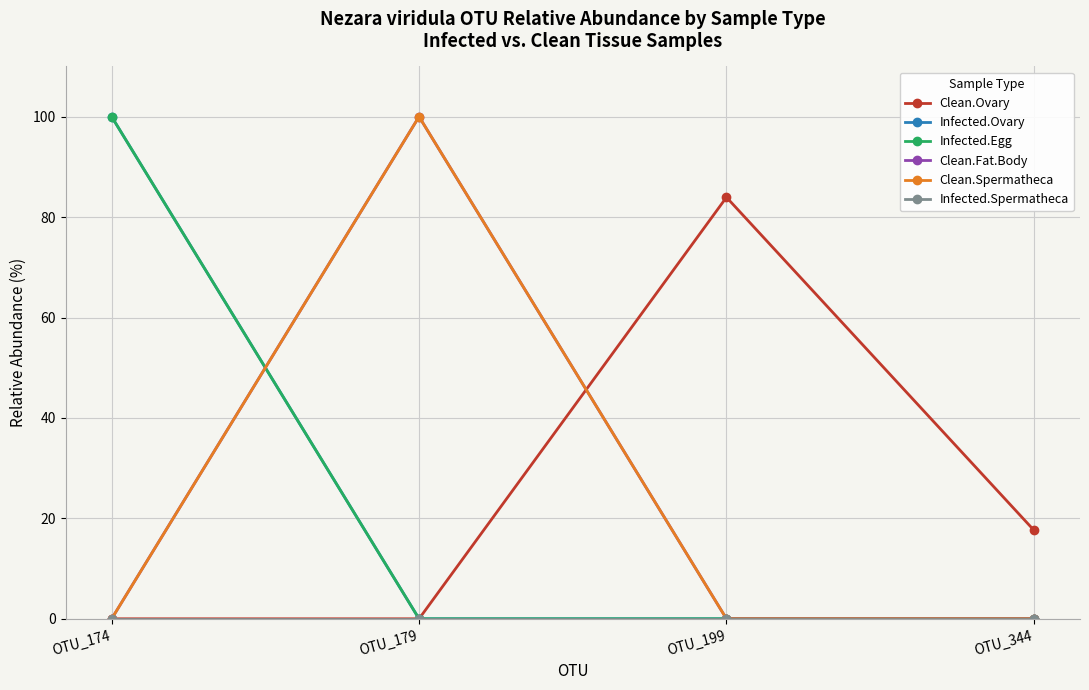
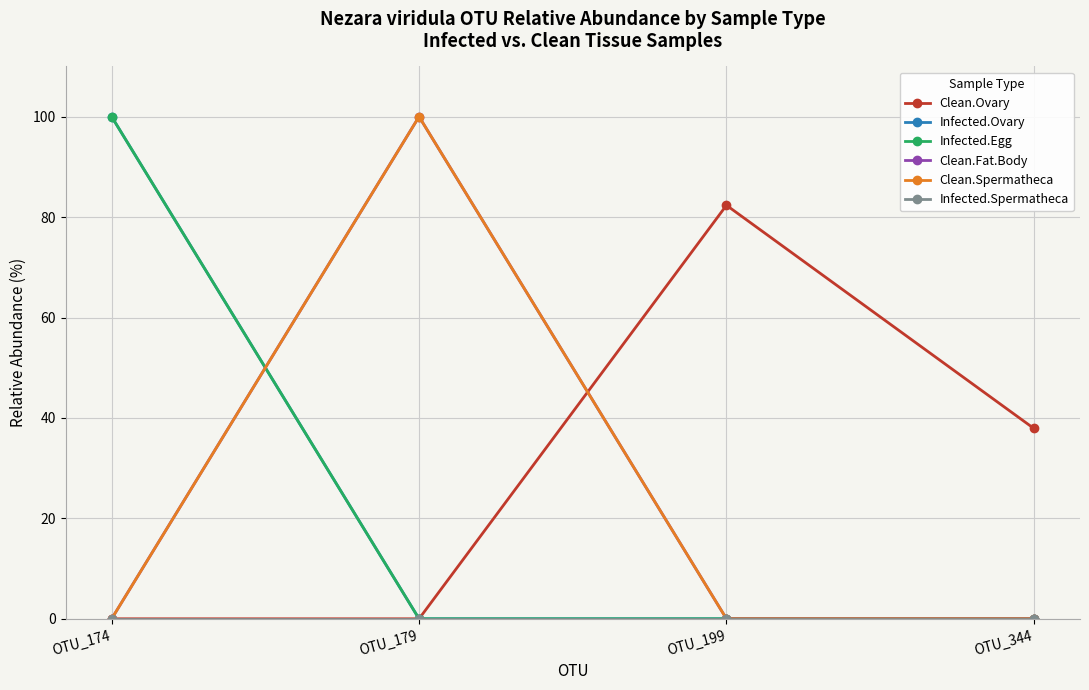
  {
    "Clean.Ovary": {
-     "OTU_199": 84,
-     "OTU_344": 18
+     "OTU_199": 82,
+     "OTU_344": 38
    },
    "Infected.Egg": {
      "OTU_174": 100
    },
    "Clean.Spermatheca": {
      "OTU_179": 100
    }
  }
